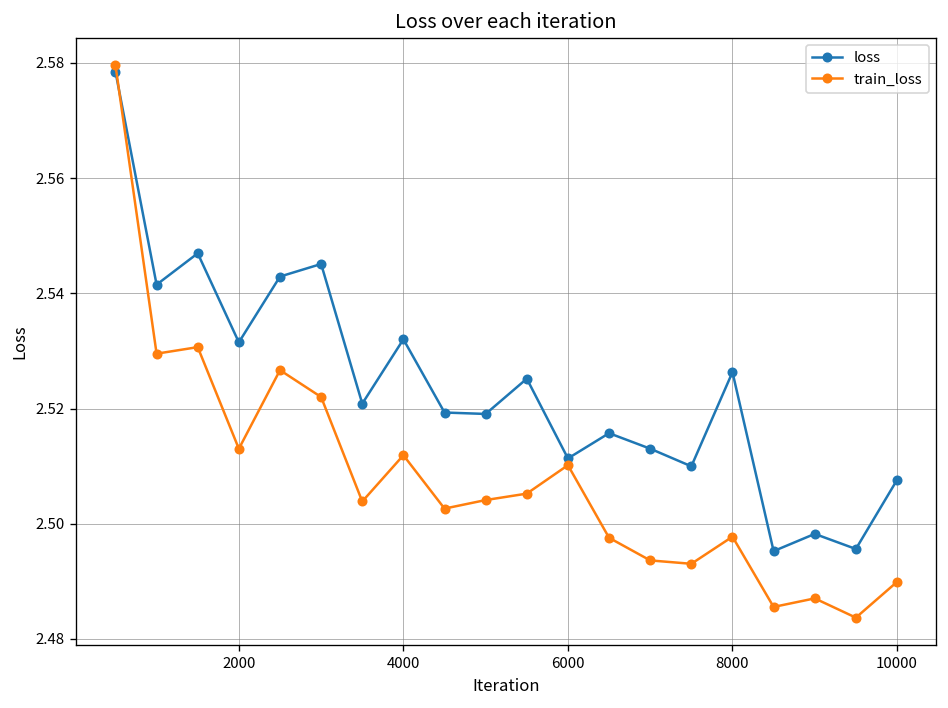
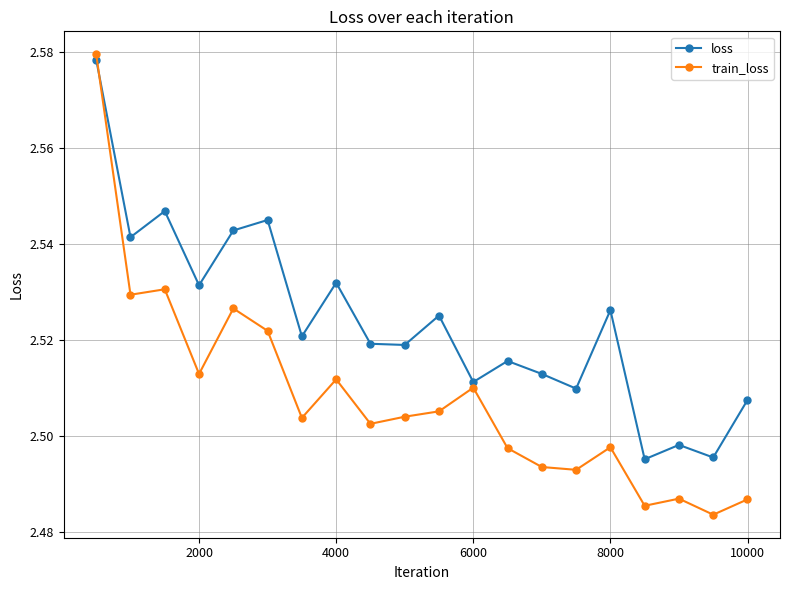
  {
    "loss": {
      "2000": 2.531,
      "4000": 2.532,
      "6000": 2.511,
      "8000": 2.526,
      "10000": 2.508
    },
    "train_loss": {
      "2000": 2.513,
      "4000": 2.512,
      "6000": 2.510,
      "8000": 2.498,
-     "10000": 2.490
+     "10000": 2.487
    }
  }
